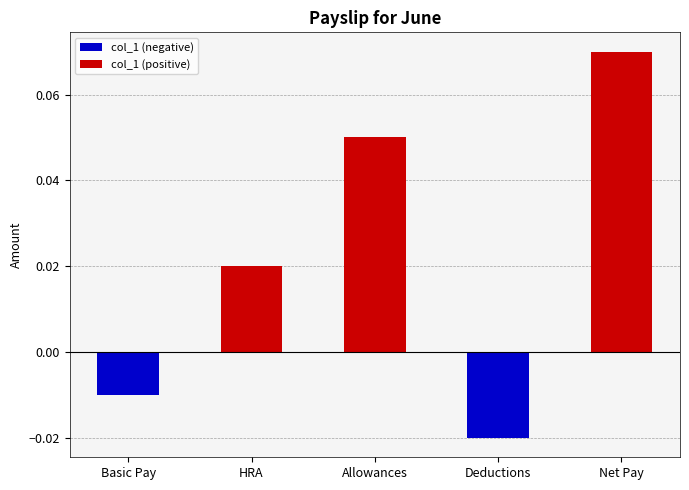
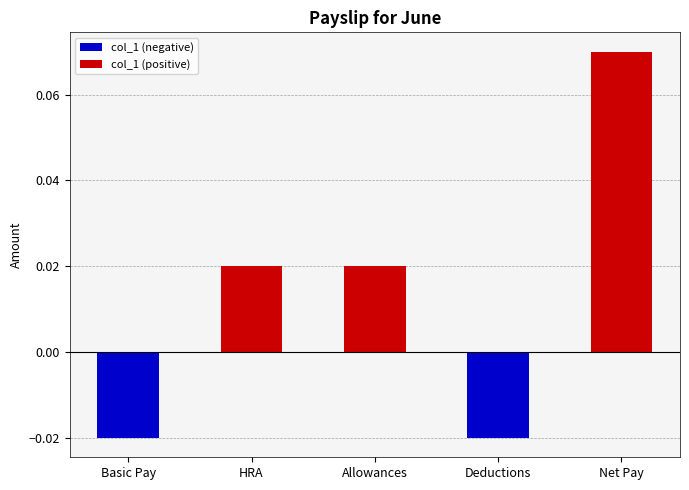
  {
-   "Basic Pay": -0.01,
+   "Basic Pay": -0.02,
    "HRA": 0.02,
-   "Allowances": 0.05,
+   "Allowances": 0.02,
    "Deductions": -0.02,
    "Net Pay": 0.07
  }
